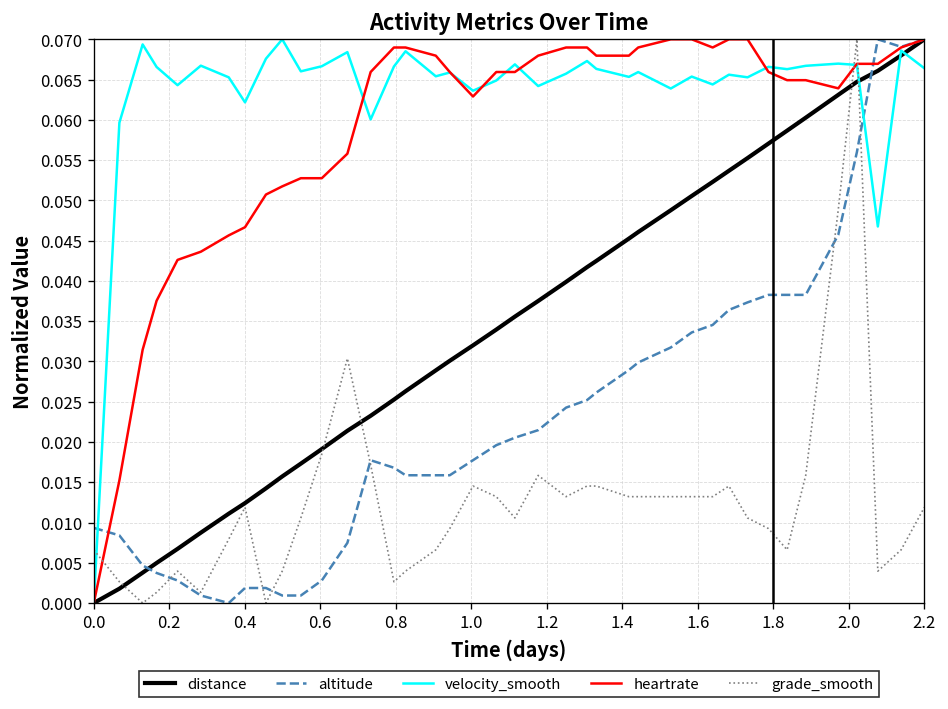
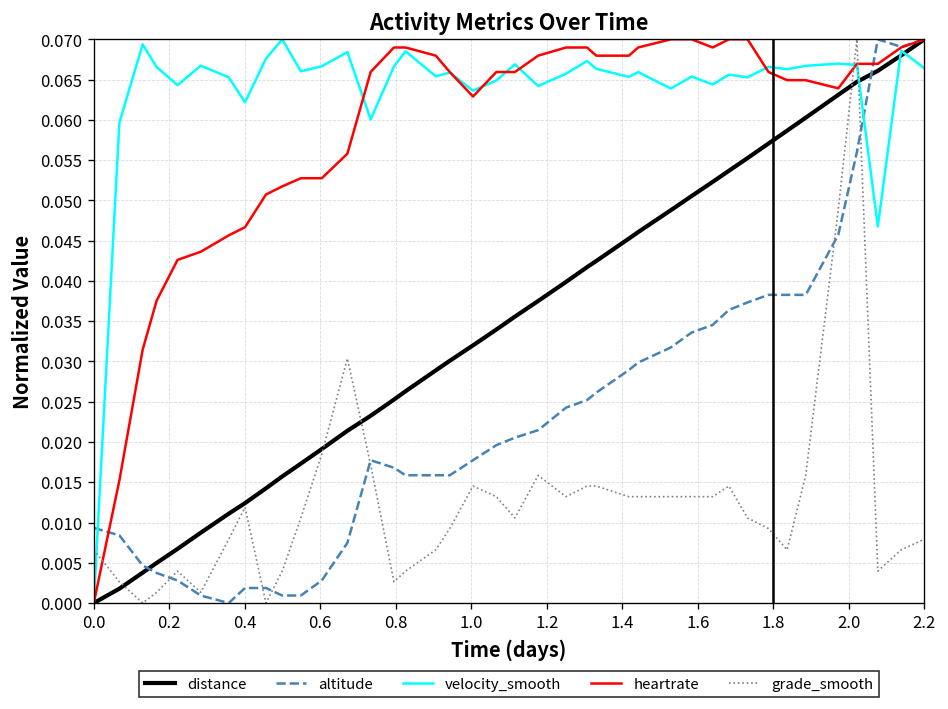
  {
    "altitude": {
      "0.0": 0.009
    },
    "velocity_smooth": {
      "2.2": 0.066
    },
    "grade_smooth": {
      "0.0": 0.007,
-     "2.2": 0.012
+     "2.2": 0.008
    }
  }
